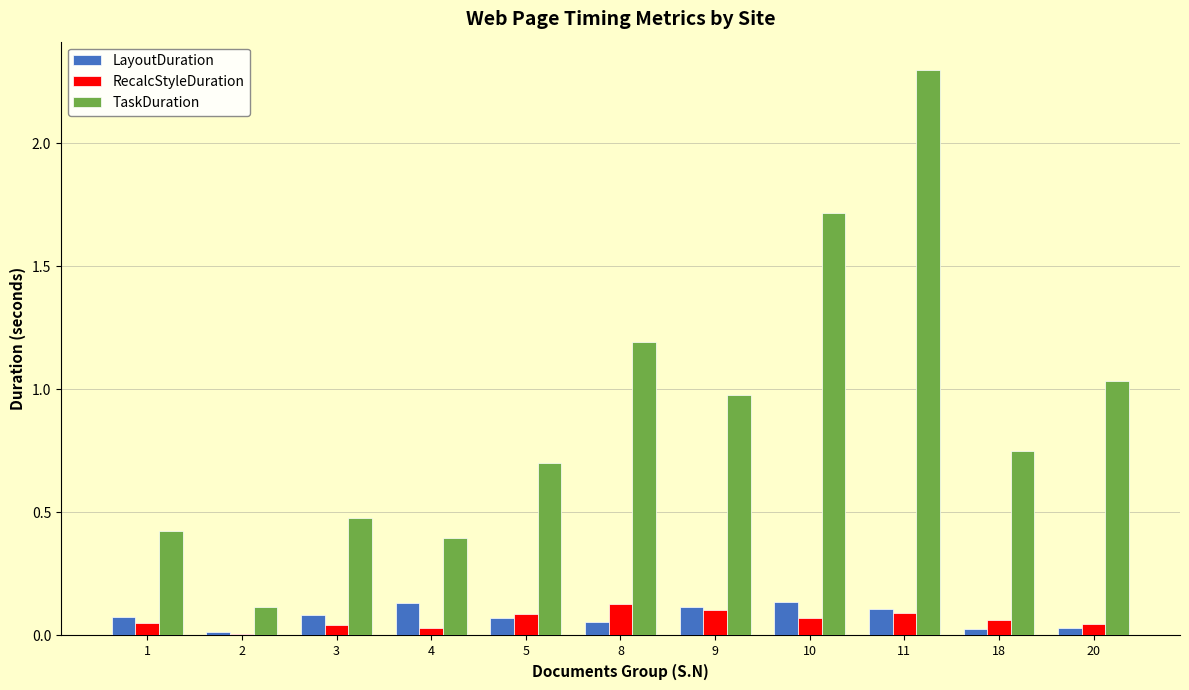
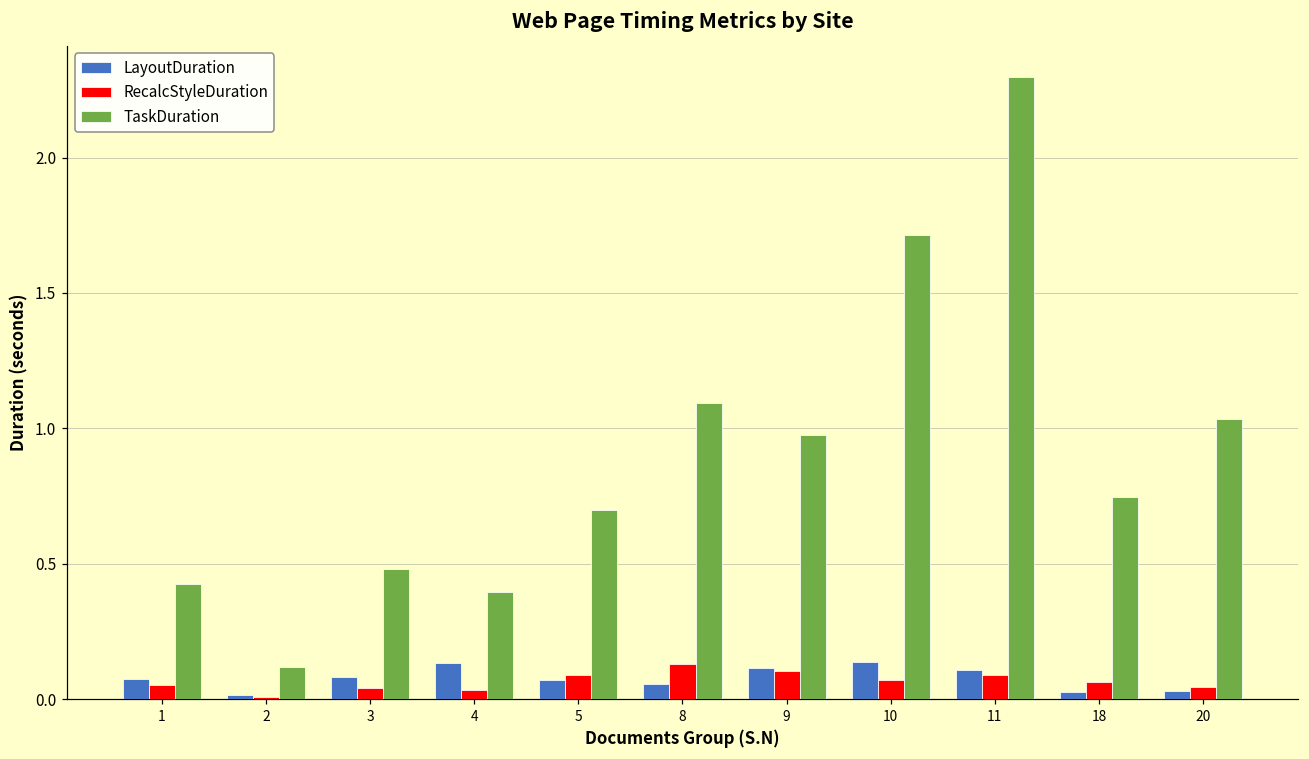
  {
    "LayoutDuration": {
      "1": 0.07,
      "2": 0.02,
      "3": 0.08,
      "4": 0.13,
      "5": 0.07,
      "8": 0.05,
      "9": 0.11,
      "10": 0.14,
      "11": 0.11,
      "18": 0.03,
      "20": 0.03
    },
    "RecalcStyleDuration": {
      "1": 0.05,
      "3": 0.04,
      "4": 0.03,
      "5": 0.09,
      "8": 0.13,
      "9": 0.10,
      "10": 0.07,
      "11": 0.09,
      "18": 0.06,
      "20": 0.04
    },
    "TaskDuration": {
      "1": 0.43,
      "2": 0.12,
      "3": 0.48,
      "4": 0.39,
      "5": 0.70,
-     "8": 1.19,
+     "8": 1.09,
      "9": 0.98,
      "10": 1.72,
      "11": 2.30,
      "18": 0.75,
      "20": 1.03
    }
  }
